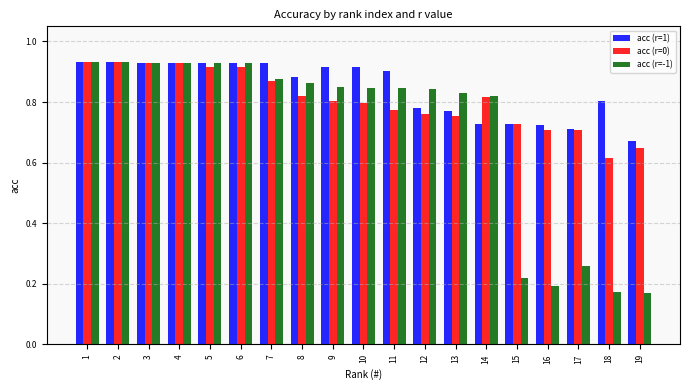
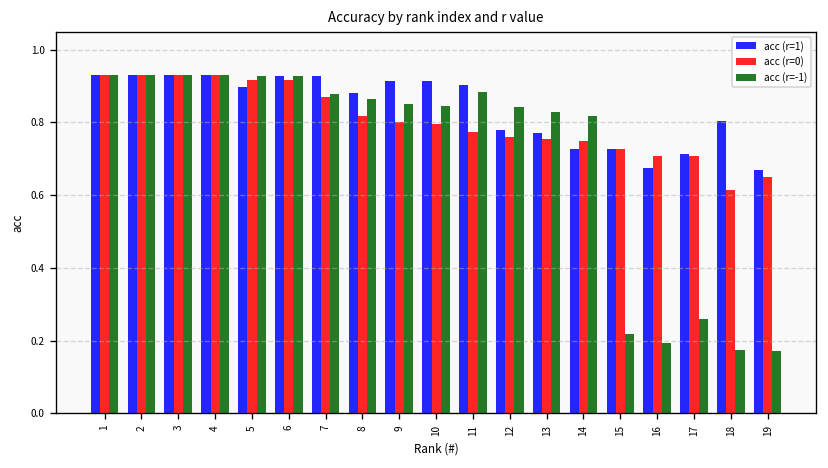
  {
    "acc (r=1)": {
      "1": 0.93,
      "2": 0.93,
      "3": 0.93,
      "4": 0.93,
-     "5": 0.93,
+     "5": 0.90,
      "6": 0.93,
      "7": 0.93,
      "8": 0.88,
      "9": 0.92,
      "10": 0.92,
      "11": 0.90,
      "12": 0.78,
      "13": 0.77,
      "14": 0.73,
      "15": 0.73,
-     "16": 0.72,
+     "16": 0.68,
      "17": 0.71,
      "18": 0.80,
      "19": 0.67
    },
    "acc (r=0)": {
      "1": 0.93,
      "2": 0.93,
      "3": 0.93,
      "4": 0.93,
      "5": 0.92,
      "6": 0.92,
      "7": 0.87,
      "8": 0.82,
      "9": 0.80,
      "10": 0.80,
      "11": 0.78,
      "12": 0.76,
      "13": 0.75,
-     "14": 0.82,
+     "14": 0.75,
      "15": 0.73,
      "16": 0.71,
      "17": 0.71,
      "18": 0.61,
      "19": 0.65
    },
    "acc (r=-1)": {
      "1": 0.93,
      "2": 0.93,
      "3": 0.93,
      "4": 0.93,
      "5": 0.93,
      "6": 0.93,
      "7": 0.88,
      "8": 0.86,
      "9": 0.85,
      "10": 0.85,
-     "11": 0.85,
+     "11": 0.88,
      "12": 0.84,
      "13": 0.83,
      "14": 0.82,
      "15": 0.22,
      "16": 0.19,
      "17": 0.26,
      "18": 0.17,
      "19": 0.17
    }
  }
